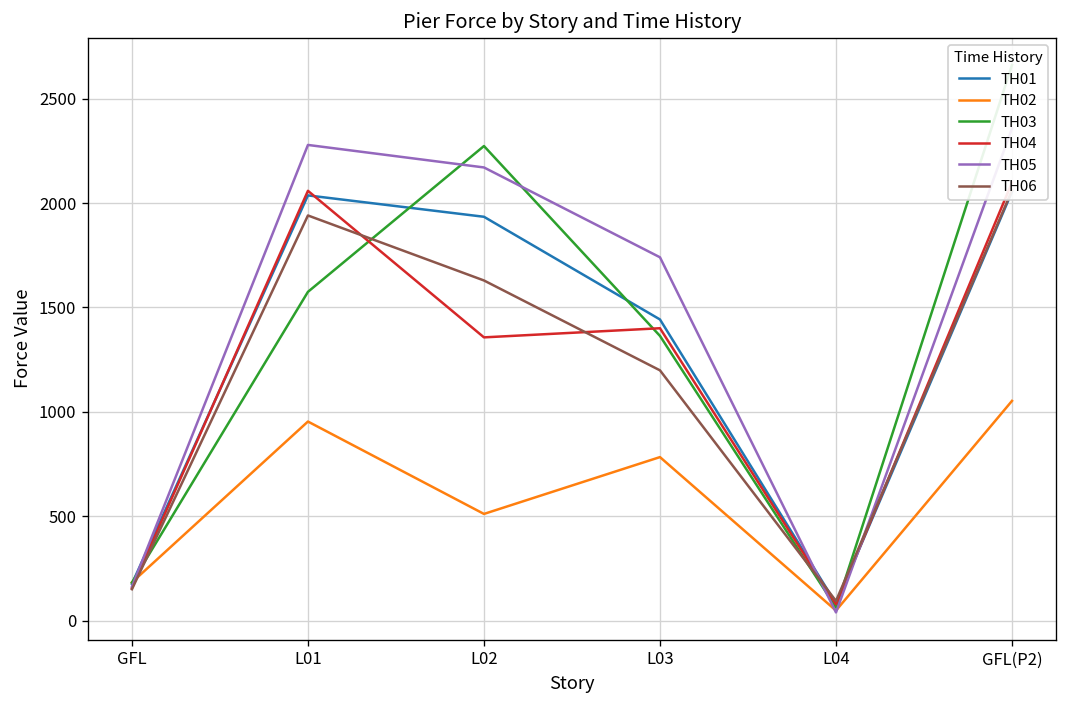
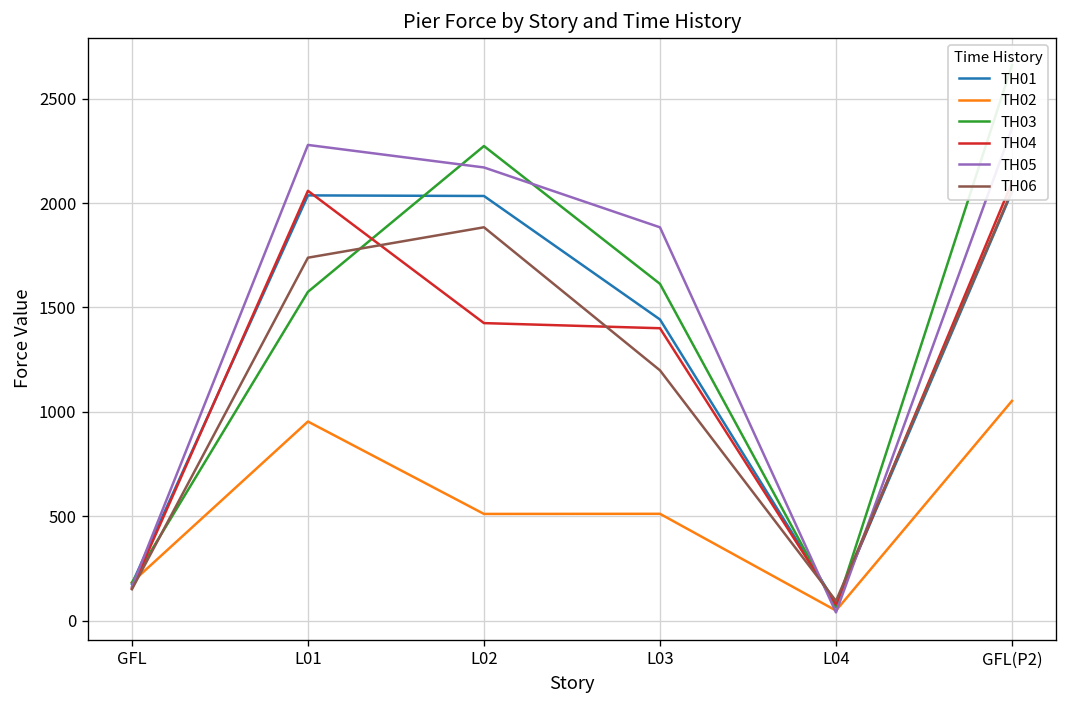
  {
    "TH01": {
      "L01": 2040,
-     "L02": 1930,
+     "L02": 2030,
      "L03": 1440
    },
    "TH02": {
      "L01": 950,
      "L02": 510,
-     "L03": 780,
+     "L03": 510,
      "GFL(P2)": 1050
    },
    "TH03": {
      "L01": 1570,
      "L02": 2270,
-     "L03": 1360
+     "L03": 1610
    },
    "TH04": {
      "L01": 2060,
-     "L02": 1360,
+     "L02": 1430,
      "L03": 1400
    },
    "TH05": {
      "L01": 2280,
      "L02": 2170,
-     "L03": 1740
+     "L03": 1880
    },
    "TH06": {
-     "L01": 1940,
-     "L02": 1630,
+     "L01": 1740,
+     "L02": 1880,
      "L03": 1200
    }
  }
